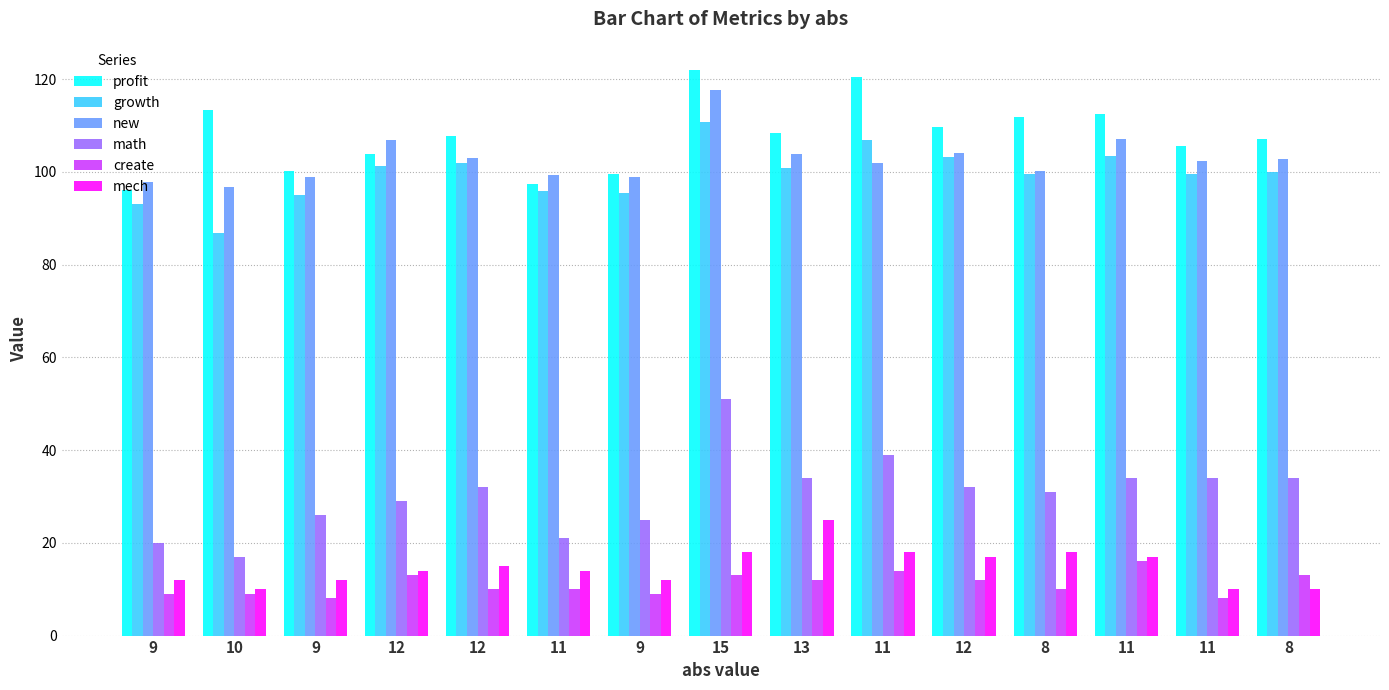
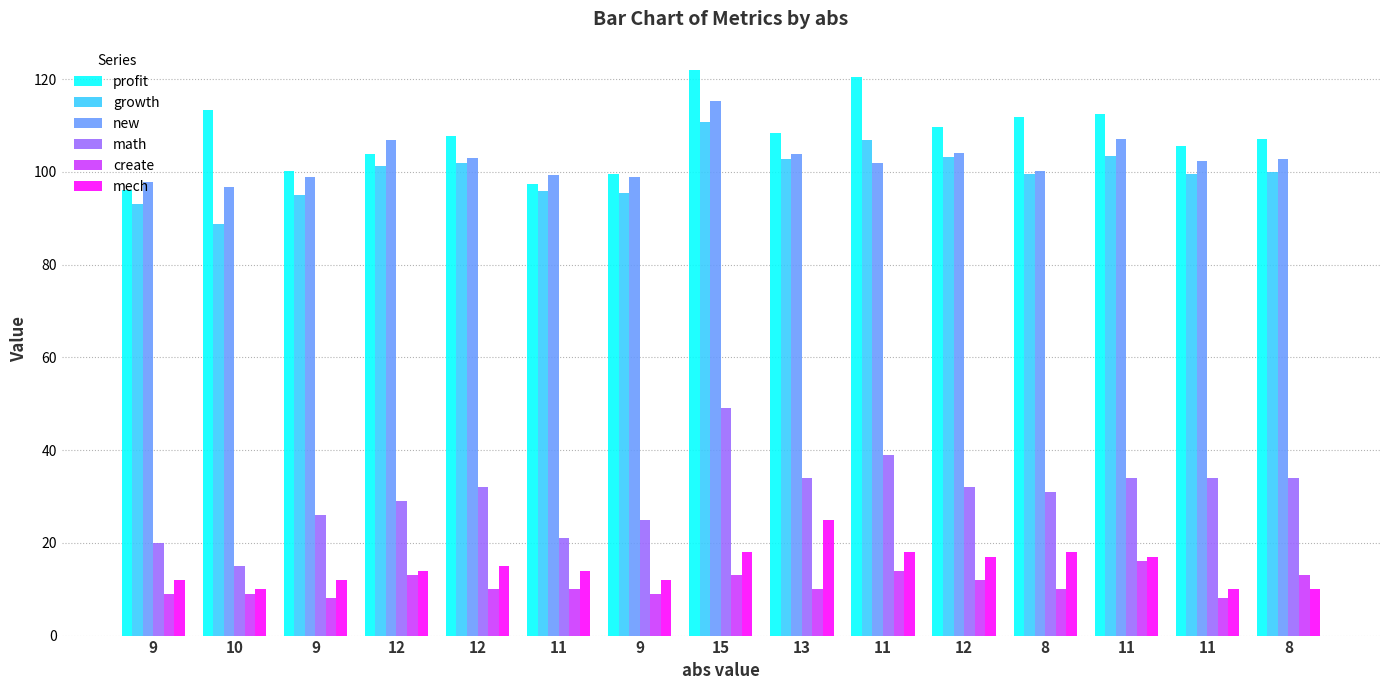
  {
    "profit": {
      "10": 113,
      "15": 122,
      "13": 108
    },
    "growth": {
-     "10": 87,
+     "10": 89,
      "15": 111,
-     "13": 101
+     "13": 103
    },
    "new": {
      "10": 97,
-     "15": 118,
+     "15": 115,
      "13": 104
    },
    "math": {
-     "10": 17,
-     "15": 51,
+     "10": 15,
+     "15": 49,
      "13": 34
    },
    "create": {
      "10": 9,
      "15": 13,
-     "13": 12
+     "13": 10
    },
    "mech": {
      "10": 10,
      "15": 18,
      "13": 25
    }
  }
